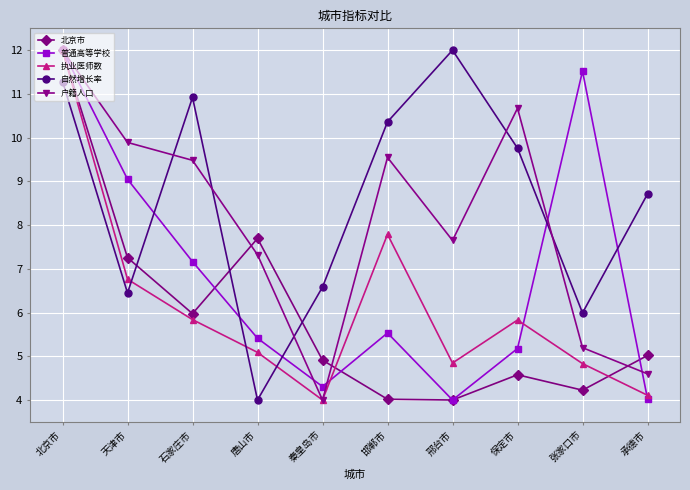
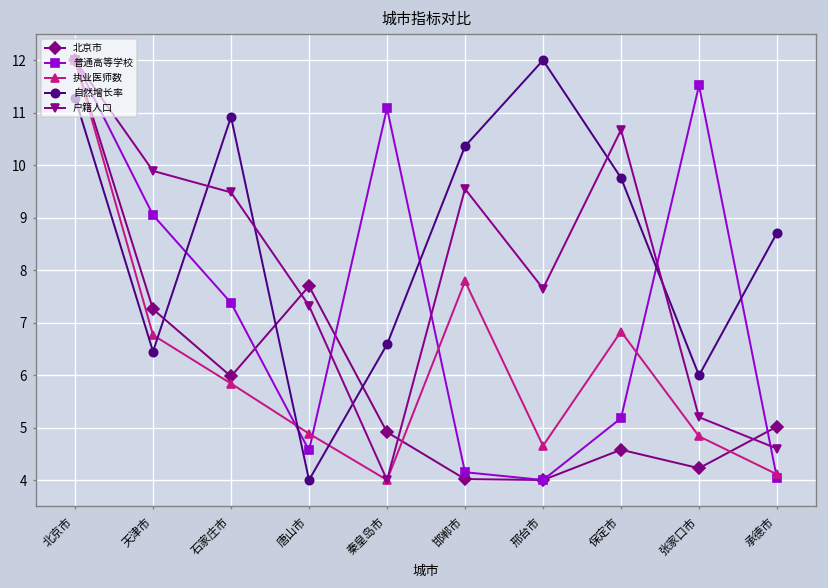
  {
    "普通高等学校": {
      "天津市": 9.0,
-     "石家庄市": 7.2,
-     "唐山市": 5.4,
-     "秦皇岛市": 4.3,
-     "邯郸市": 5.5,
+     "石家庄市": 7.4,
+     "唐山市": 4.6,
+     "秦皇岛市": 11.1,
+     "邯郸市": 4.1,
      "保定市": 5.2,
      "张家口市": 11.5,
      "承德市": 4.0
    },
    "执业医师数": {
      "天津市": 6.8,
      "石家庄市": 5.8,
-     "唐山市": 5.1,
+     "唐山市": 4.9,
      "邯郸市": 7.8,
-     "邢台市": 4.8,
-     "保定市": 5.8,
+     "邢台市": 4.7,
+     "保定市": 6.8,
      "张家口市": 4.8,
      "承德市": 4.1
    }
  }
